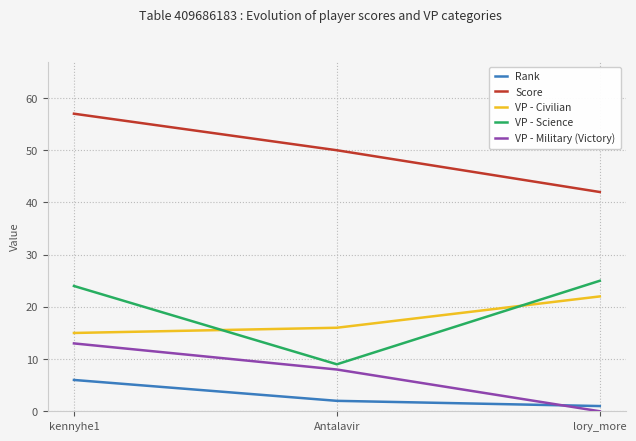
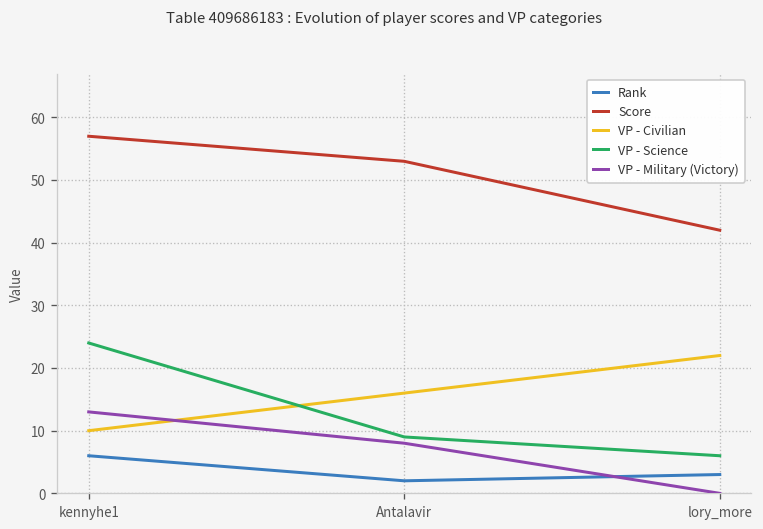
  {
    "Rank": {
      "kennyhe1": 6,
      "Antalavir": 2,
-     "lory_more": 1
+     "lory_more": 3
    },
    "Score": {
      "kennyhe1": 57,
-     "Antalavir": 50,
+     "Antalavir": 53,
      "lory_more": 42
    },
    "VP - Civilian": {
-     "kennyhe1": 15,
+     "kennyhe1": 10,
      "Antalavir": 16,
      "lory_more": 22
    },
    "VP - Science": {
      "kennyhe1": 24,
      "Antalavir": 9,
-     "lory_more": 25
+     "lory_more": 6
    },
    "VP - Military (Victory)": {
      "kennyhe1": 13,
      "Antalavir": 8,
      "lory_more": 0
    }
  }
